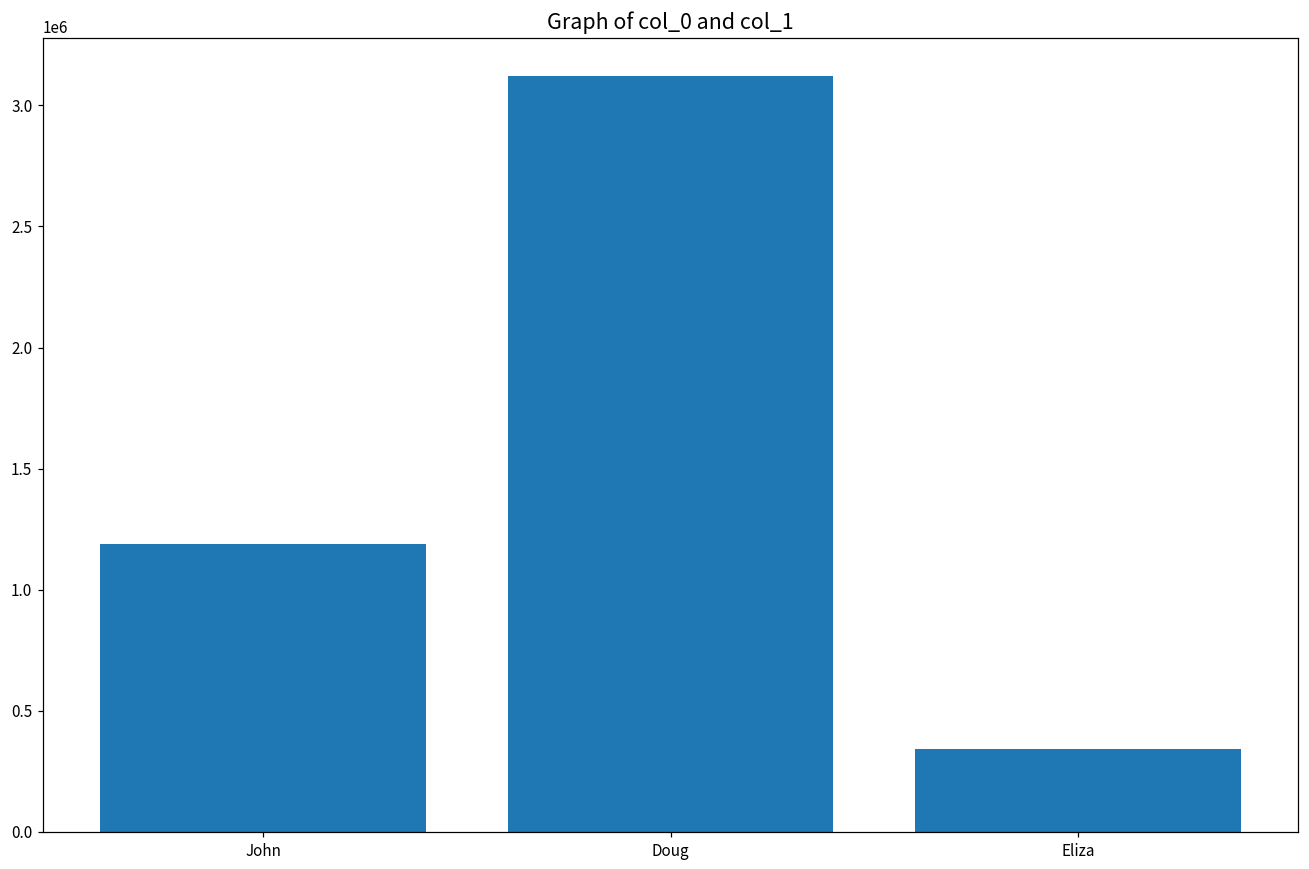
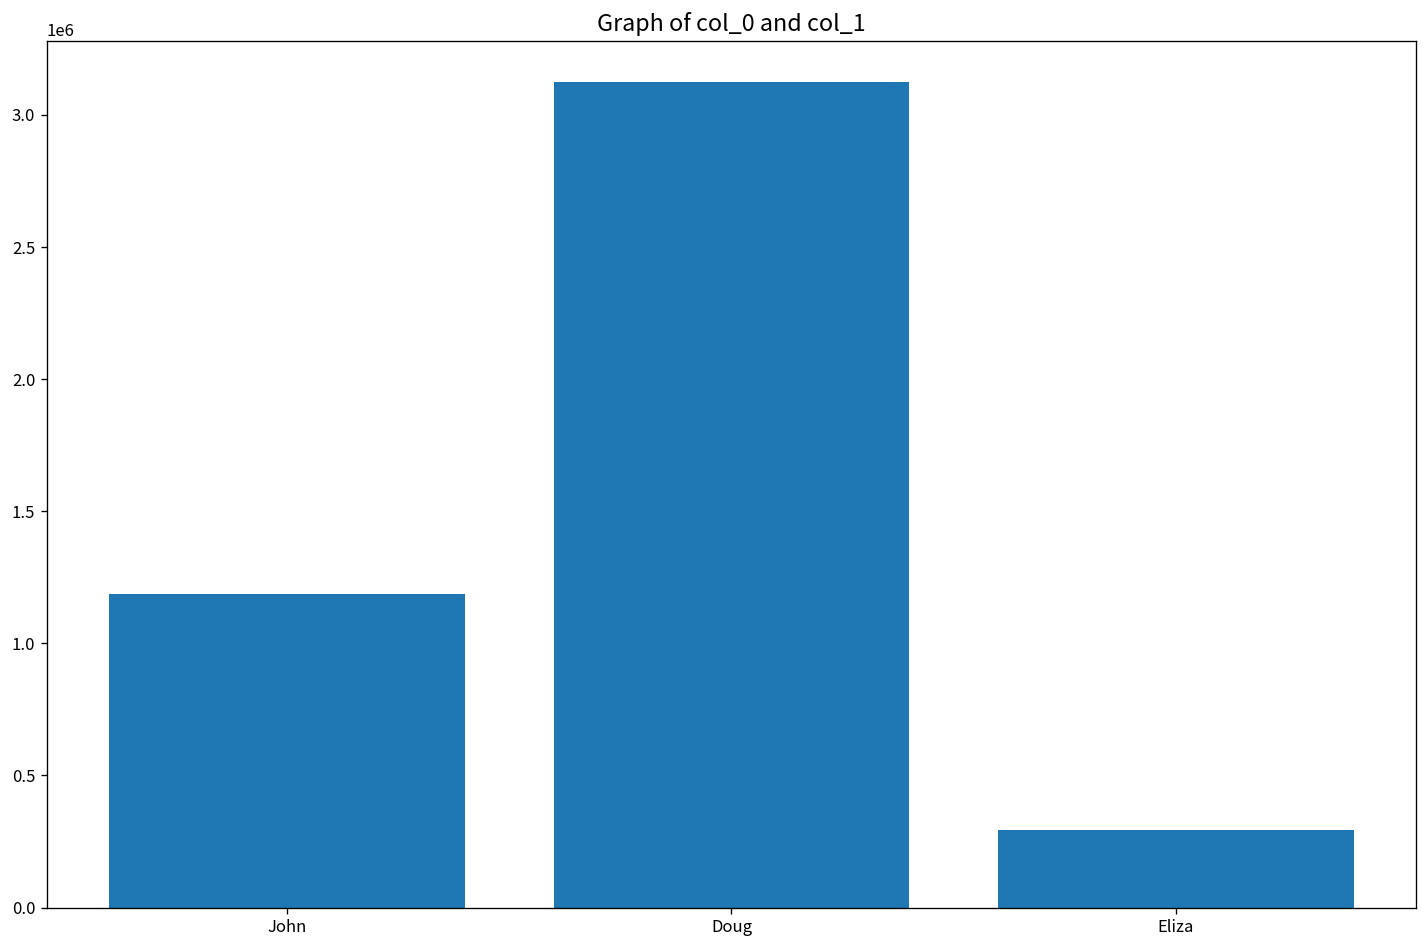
  {
    "John": 1190000,
    "Doug": 3120000,
-   "Eliza": 340000
+   "Eliza": 290000
  }
